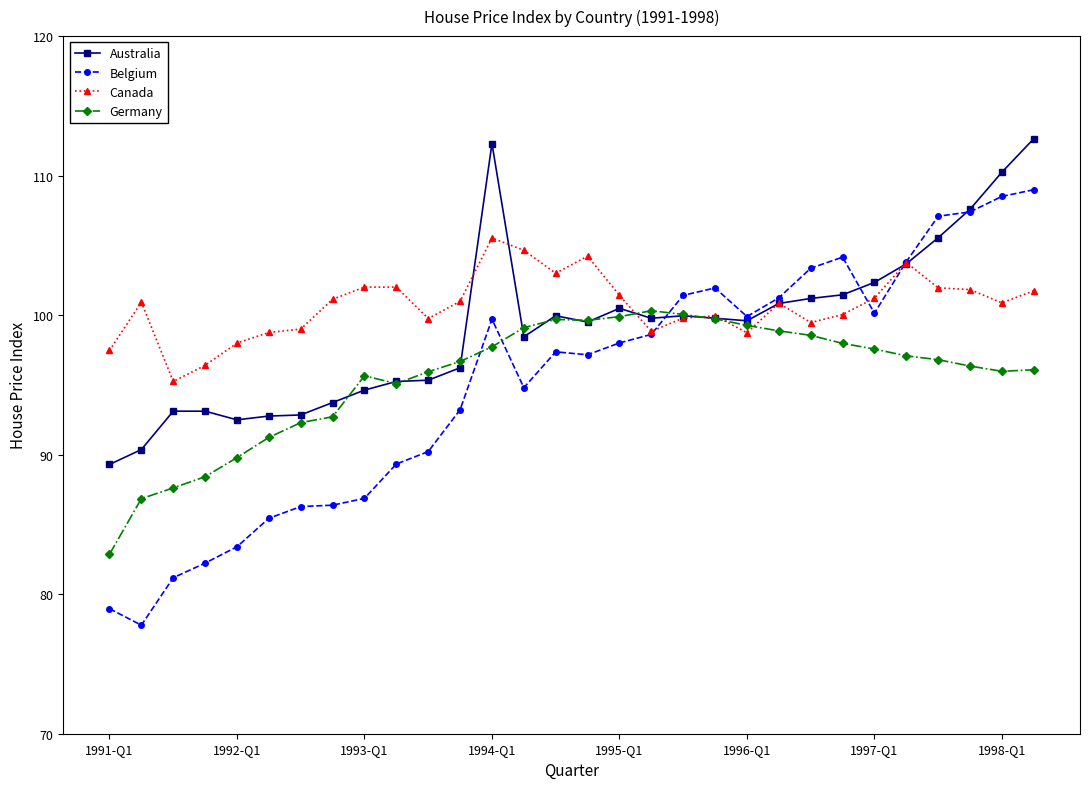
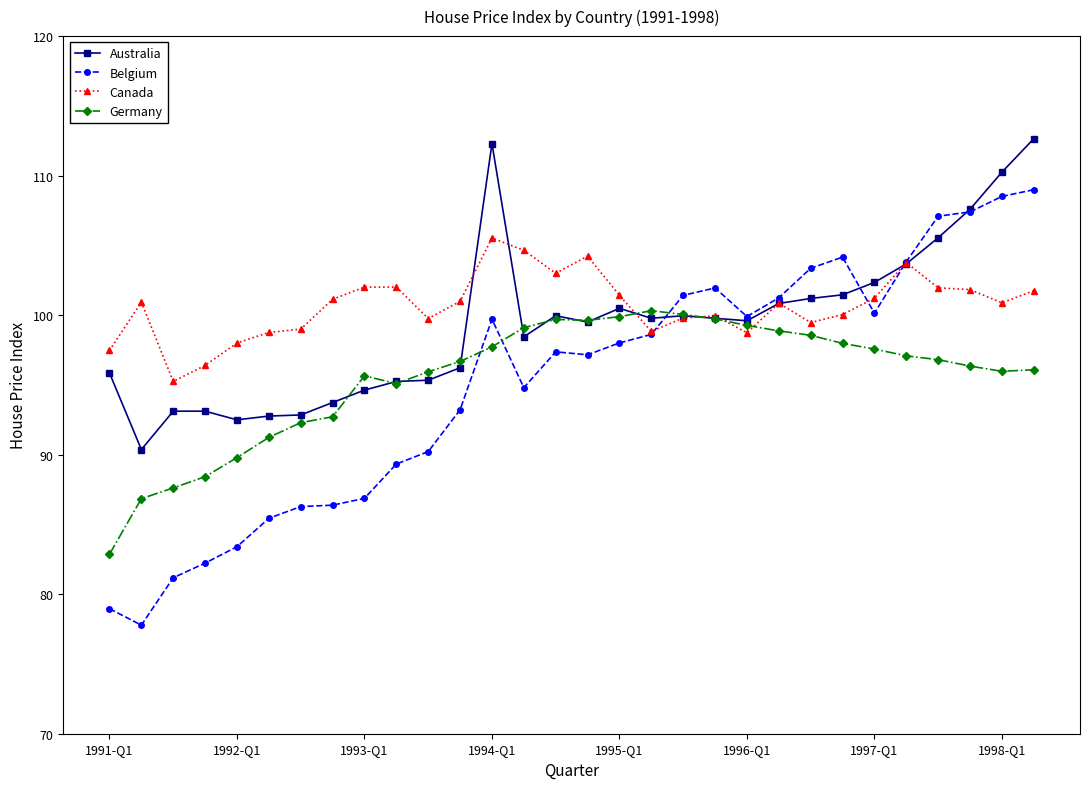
  {
    "Australia": {
-     "1991-Q1": 89.3,
+     "1991-Q1": 95.9,
      "1992-Q1": 92.5,
      "1993-Q1": 94.6,
      "1994-Q1": 112.3,
      "1995-Q1": 100.5,
      "1996-Q1": 99.6,
      "1997-Q1": 102.3,
      "1998-Q1": 110.2
    },
    "Belgium": {
      "1991-Q1": 79.0,
      "1992-Q1": 83.4,
      "1993-Q1": 86.9,
      "1994-Q1": 99.7,
      "1995-Q1": 98.0,
      "1996-Q1": 99.9,
      "1997-Q1": 100.1,
      "1998-Q1": 108.5
    },
    "Canada": {
      "1991-Q1": 97.5,
      "1992-Q1": 98.0,
      "1993-Q1": 102.0,
      "1994-Q1": 105.5,
      "1995-Q1": 101.4,
      "1996-Q1": 98.7,
      "1997-Q1": 101.2,
      "1998-Q1": 100.9
    },
    "Germany": {
      "1991-Q1": 82.9,
      "1992-Q1": 89.8,
      "1993-Q1": 95.7,
      "1994-Q1": 97.7,
      "1995-Q1": 99.9,
      "1996-Q1": 99.3,
      "1997-Q1": 97.6,
      "1998-Q1": 96.0
    }
  }
